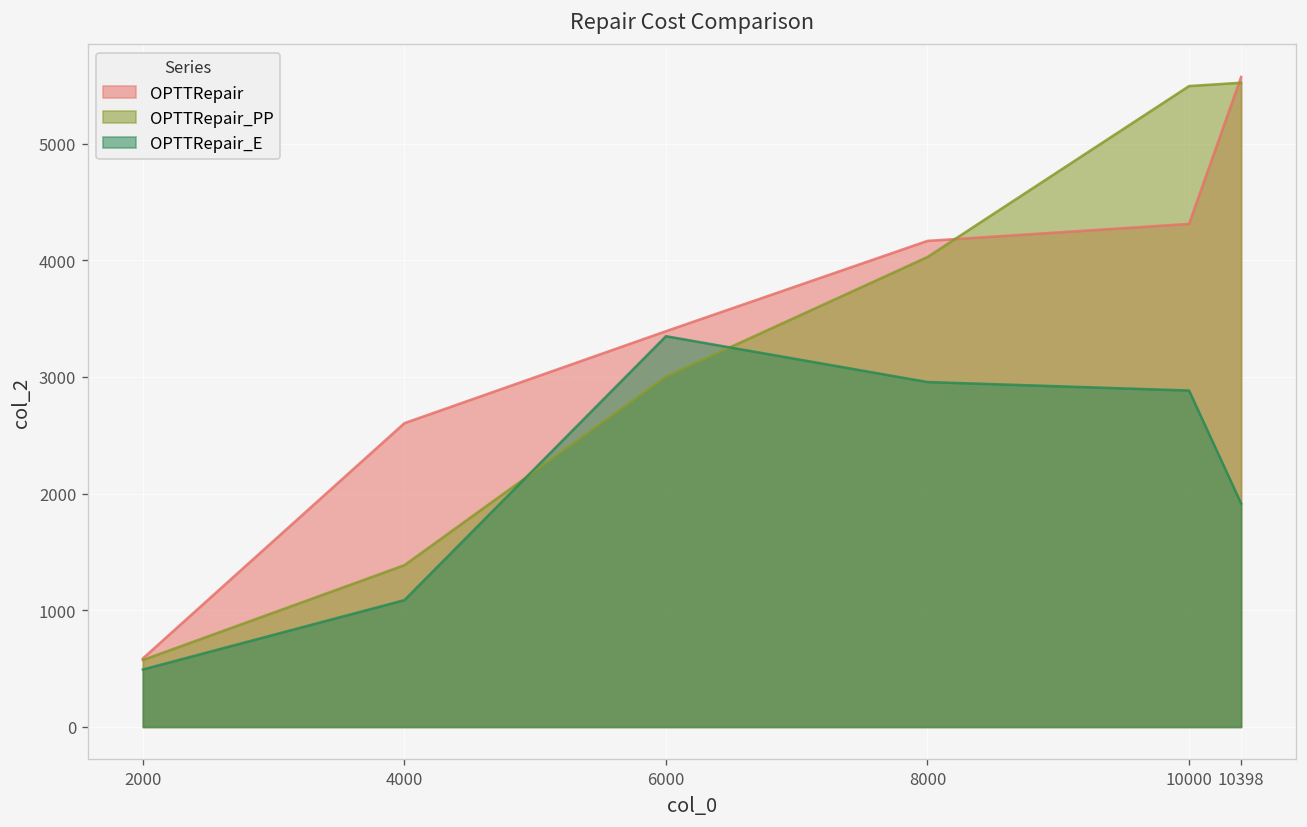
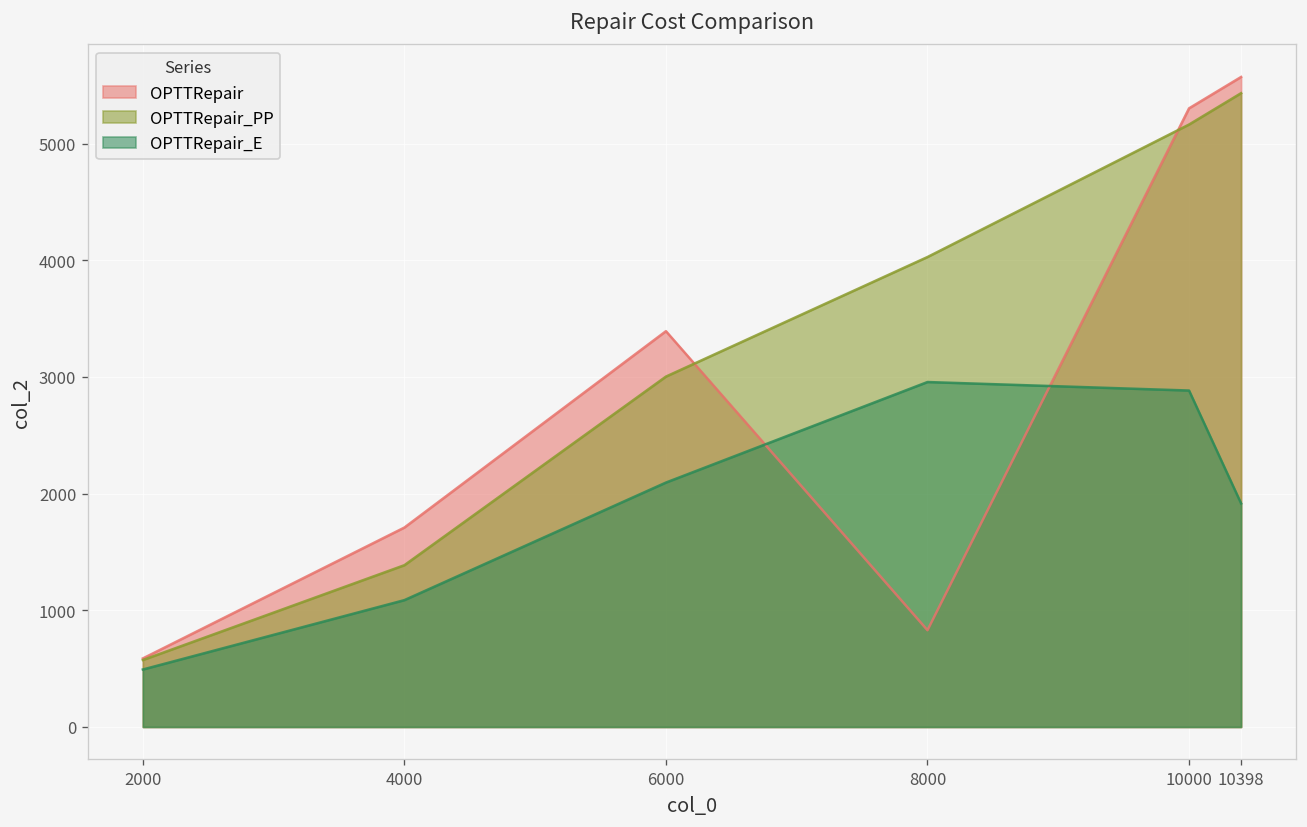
  {
    "OPTTRepair": {
-     "4000": 2600,
+     "4000": 1700,
      "6000": 3400,
-     "8000": 4200,
-     "10000": 4300,
+     "8000": 800,
+     "10000": 5300,
      "10398": 5600
    },
    "OPTTRepair_PP": {
      "4000": 1400,
      "6000": 3000,
      "8000": 4000,
-     "10000": 5500,
-     "10398": 5500
+     "10000": 5200,
+     "10398": 5400
    },
    "OPTTRepair_E": {
      "2000": 500,
      "4000": 1100,
-     "6000": 3300,
+     "6000": 2100,
      "8000": 3000,
      "10000": 2900,
      "10398": 1900
    }
  }
